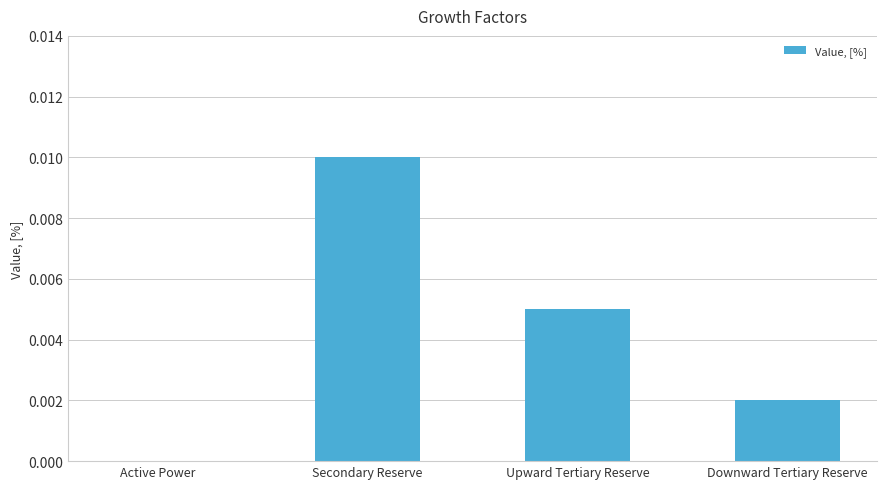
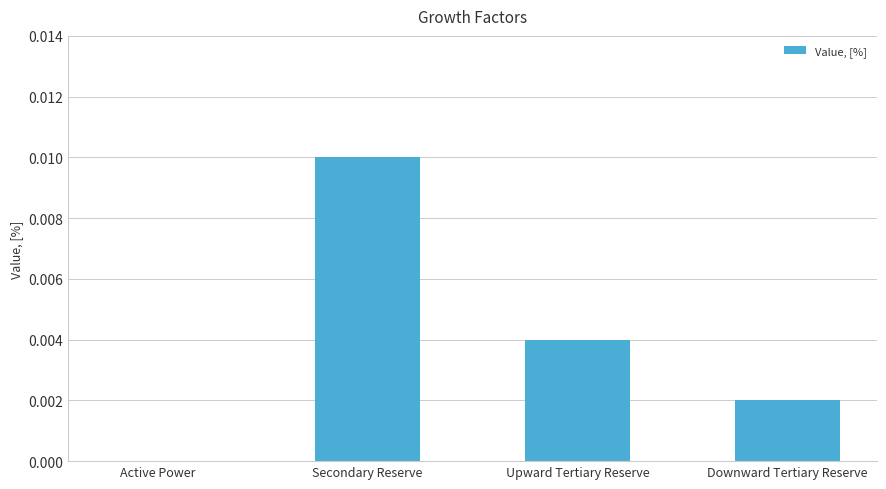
  {
    "Active Power": 0.000,
    "Secondary Reserve": 0.010,
-   "Upward Tertiary Reserve": 0.005,
+   "Upward Tertiary Reserve": 0.004,
    "Downward Tertiary Reserve": 0.002
  }
